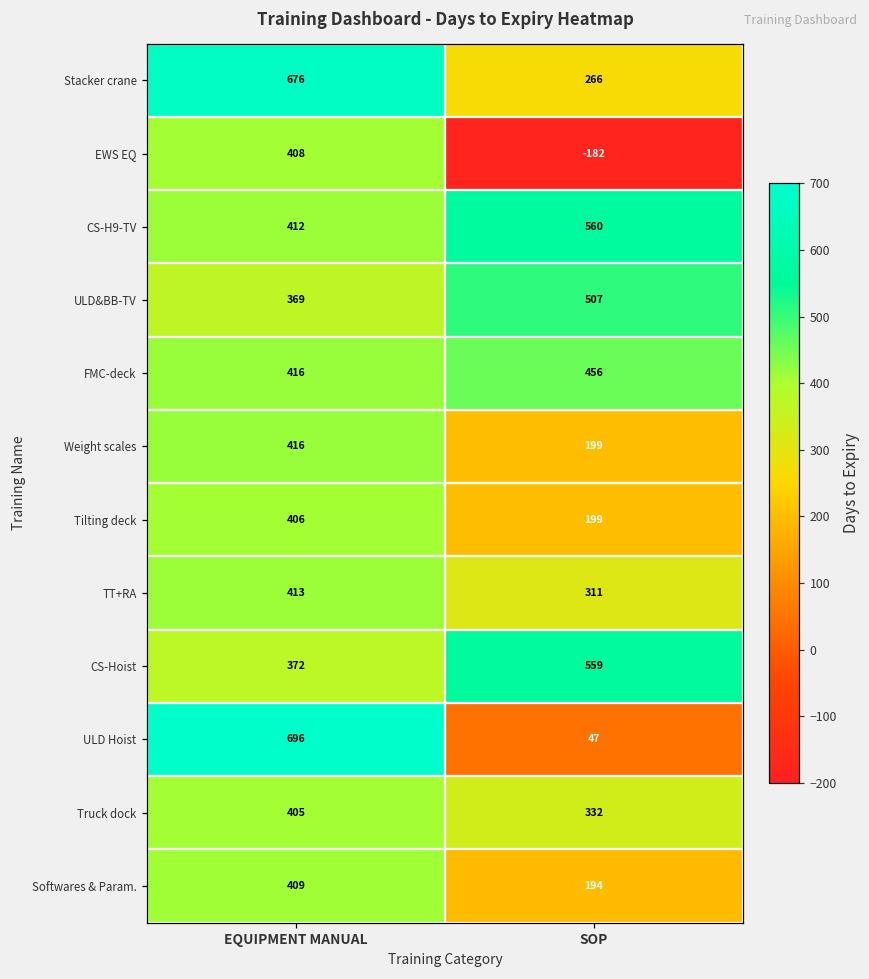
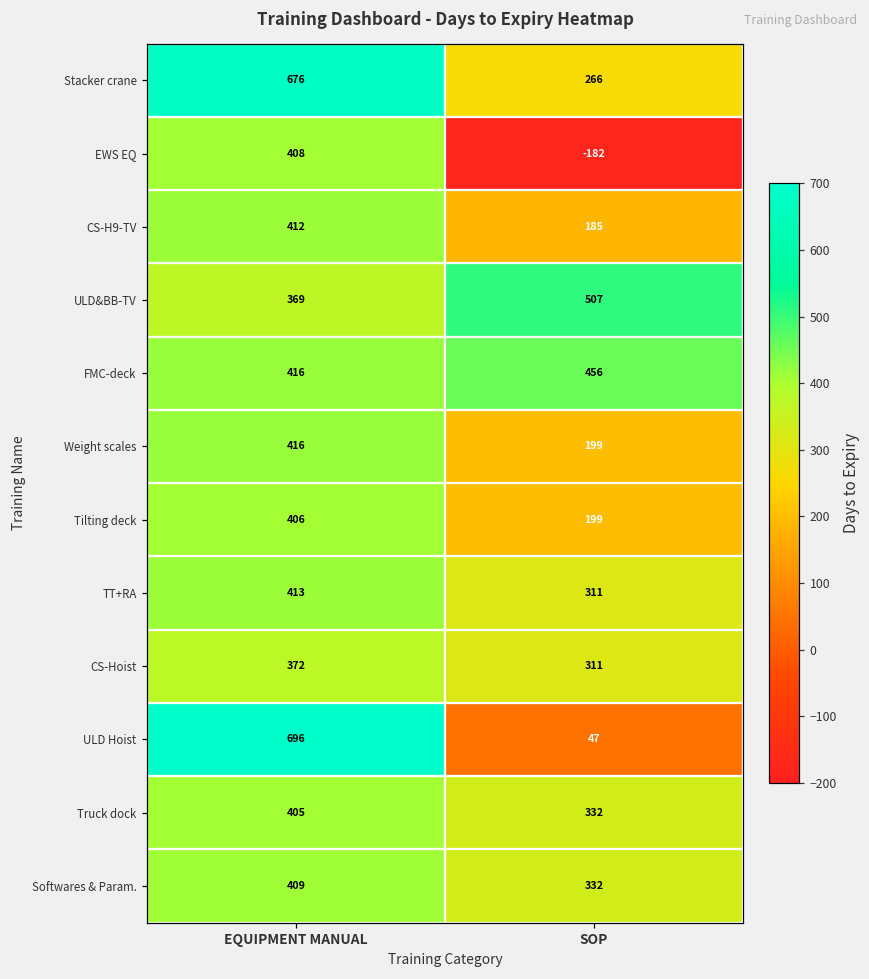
  {
    "Stacker crane": {
      "EQUIPMENT MANUAL": 676,
      "SOP": 266
    },
    "EWS EQ": {
      "EQUIPMENT MANUAL": 408,
      "SOP": -182
    },
    "CS-H9-TV": {
      "EQUIPMENT MANUAL": 412,
-     "SOP": 560
+     "SOP": 185
    },
    "ULD&BB-TV": {
      "EQUIPMENT MANUAL": 369,
      "SOP": 507
    },
    "FMC-deck": {
      "EQUIPMENT MANUAL": 416,
      "SOP": 456
    },
    "Weight scales": {
      "EQUIPMENT MANUAL": 416,
      "SOP": 199
    },
    "Tilting deck": {
      "EQUIPMENT MANUAL": 406,
      "SOP": 199
    },
    "TT+RA": {
      "EQUIPMENT MANUAL": 413,
      "SOP": 311
    },
    "CS-Hoist": {
      "EQUIPMENT MANUAL": 372,
-     "SOP": 559
+     "SOP": 311
    },
    "ULD Hoist": {
      "EQUIPMENT MANUAL": 696,
      "SOP": 47
    },
    "Truck dock": {
      "EQUIPMENT MANUAL": 405,
      "SOP": 332
    },
    "Softwares & Param.": {
      "EQUIPMENT MANUAL": 409,
-     "SOP": 194
+     "SOP": 332
    }
  }
